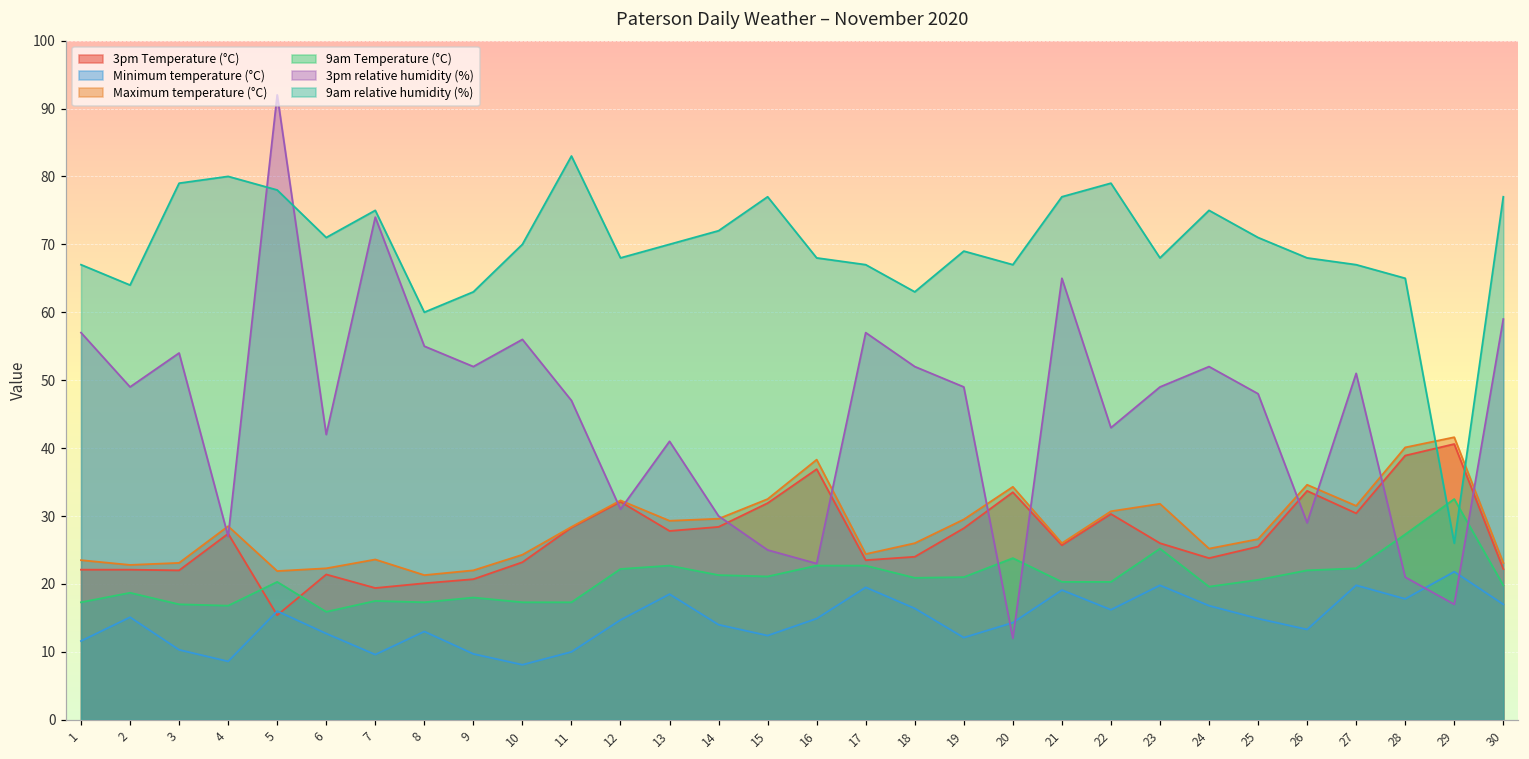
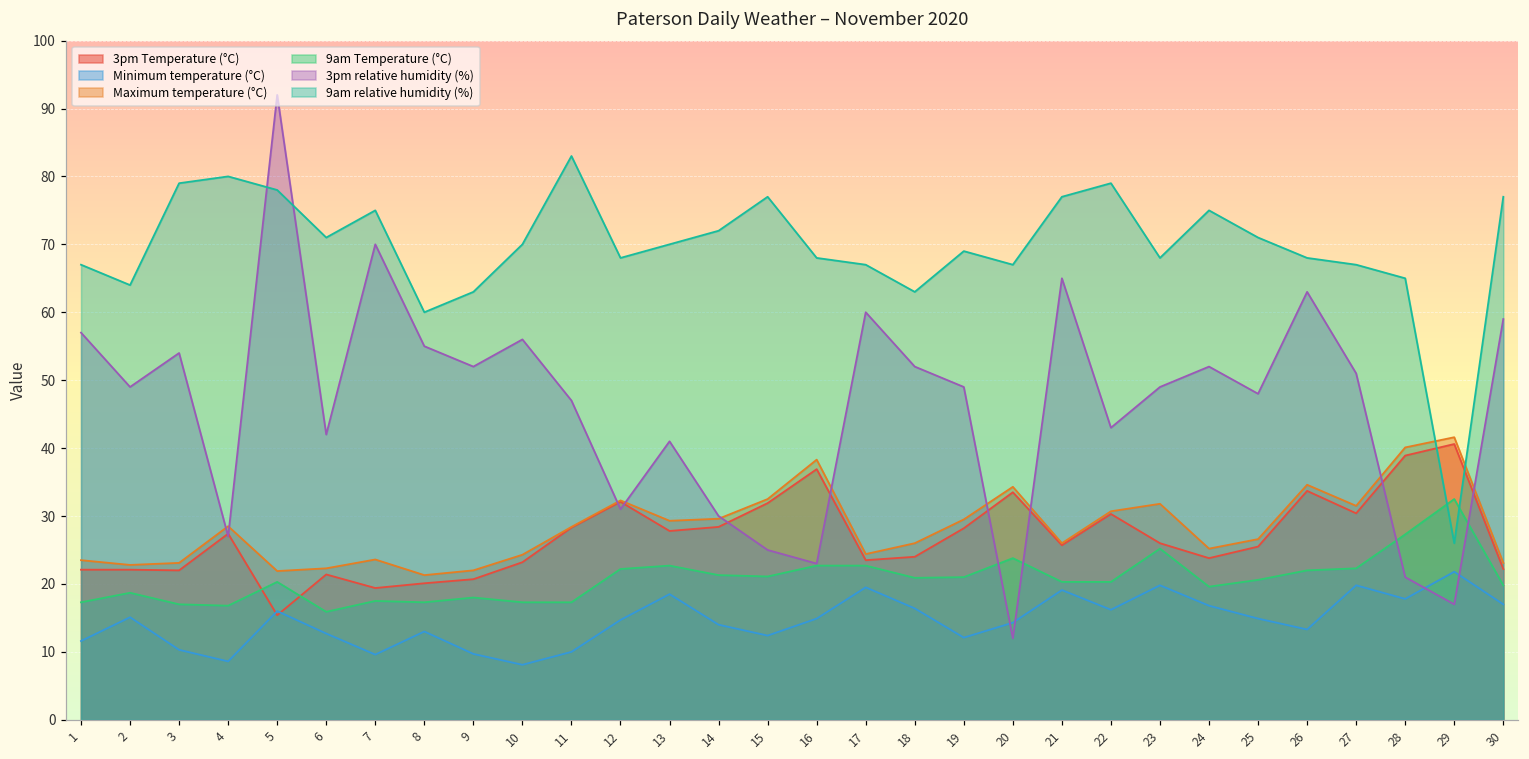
  {
    "3pm relative humidity (%)": {
      "1": 57,
      "2": 49,
      "3": 54,
      "6": 42,
-     "7": 74,
+     "7": 70,
      "8": 55,
      "9": 52,
      "10": 56,
      "11": 47,
      "12": 31,
      "13": 41,
      "15": 25,
-     "17": 57,
+     "17": 60,
      "18": 52,
      "19": 49,
      "20": 12,
      "21": 65,
      "22": 43,
      "23": 49,
      "24": 52,
      "25": 48,
-     "26": 29,
+     "26": 63,
      "27": 51,
      "28": 21,
      "29": 17,
      "30": 59
    }
  }
